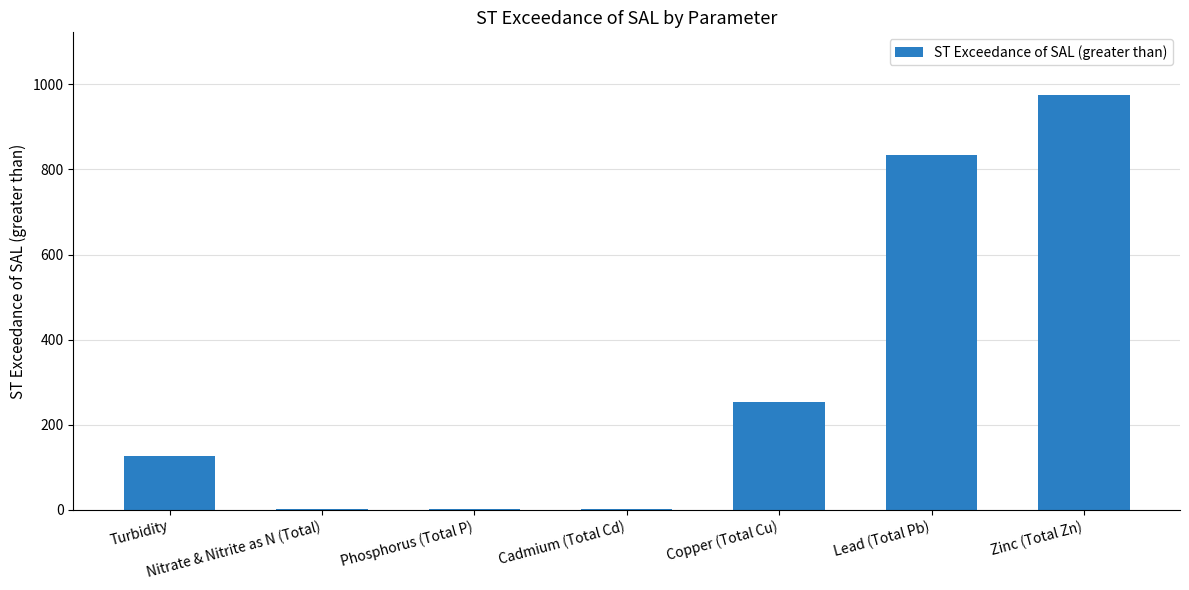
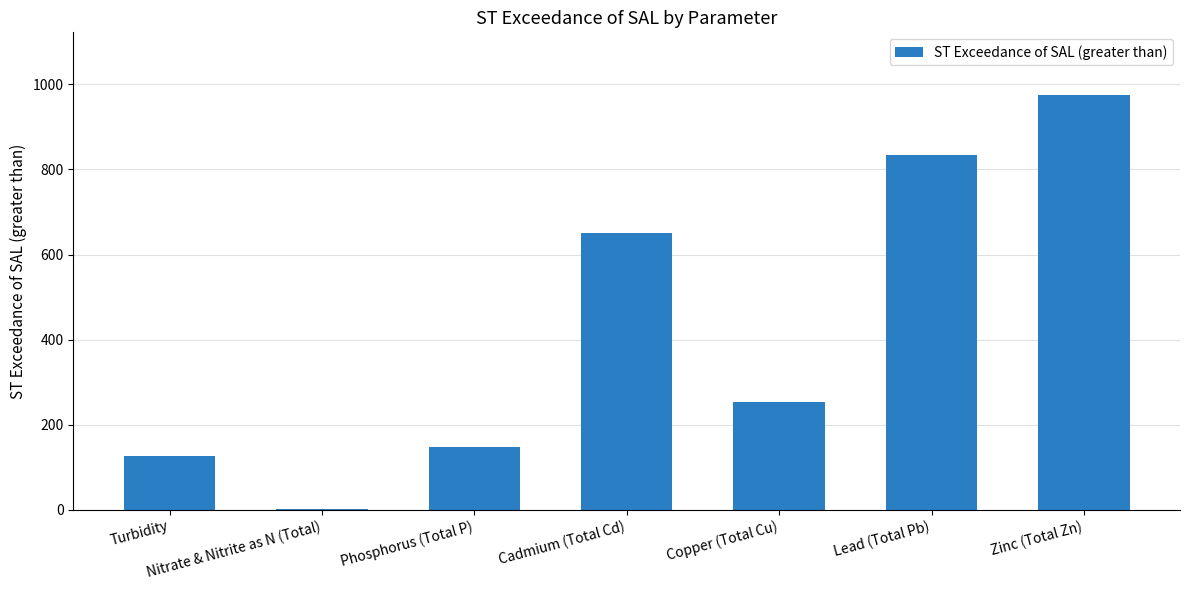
  {
    "Turbidity": 130,
-   "Phosphorus (Total P)": 0,
-   "Cadmium (Total Cd)": 0,
+   "Phosphorus (Total P)": 150,
+   "Cadmium (Total Cd)": 650,
    "Copper (Total Cu)": 250,
    "Lead (Total Pb)": 830,
    "Zinc (Total Zn)": 980
  }
